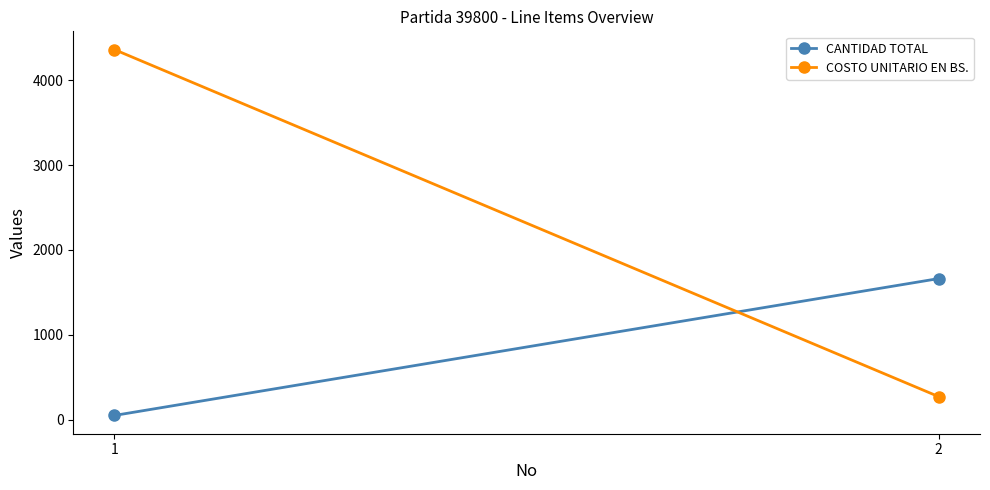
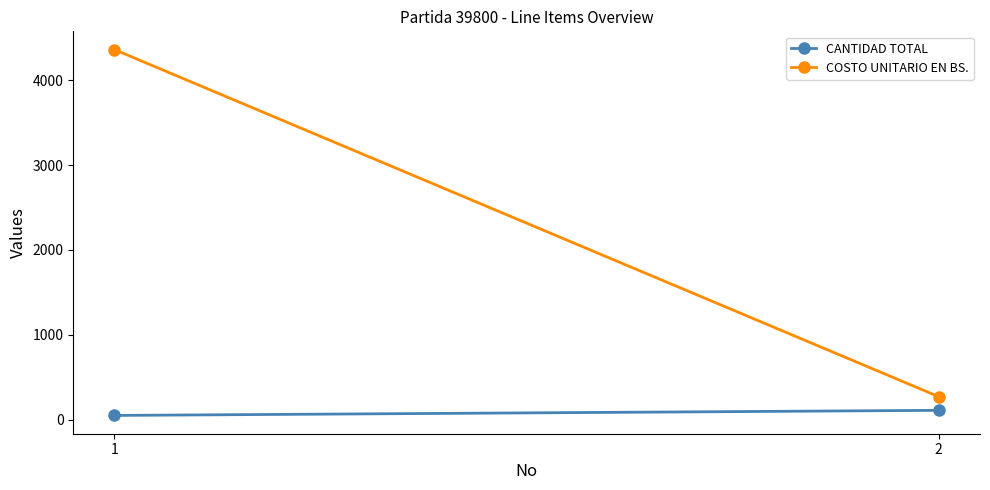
  {
    "CANTIDAD TOTAL": {
      "1": 100,
-     "2": 1700
+     "2": 100
    },
    "COSTO UNITARIO EN BS.": {
      "1": 4400,
      "2": 300
    }
  }
